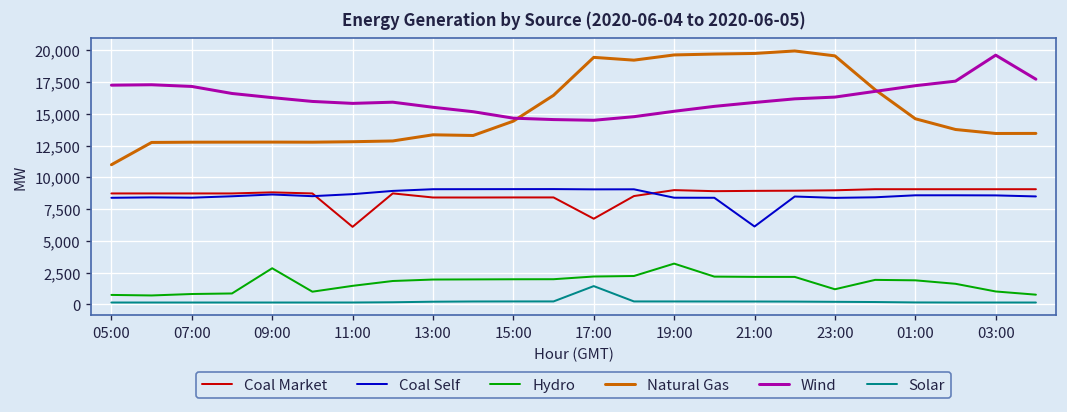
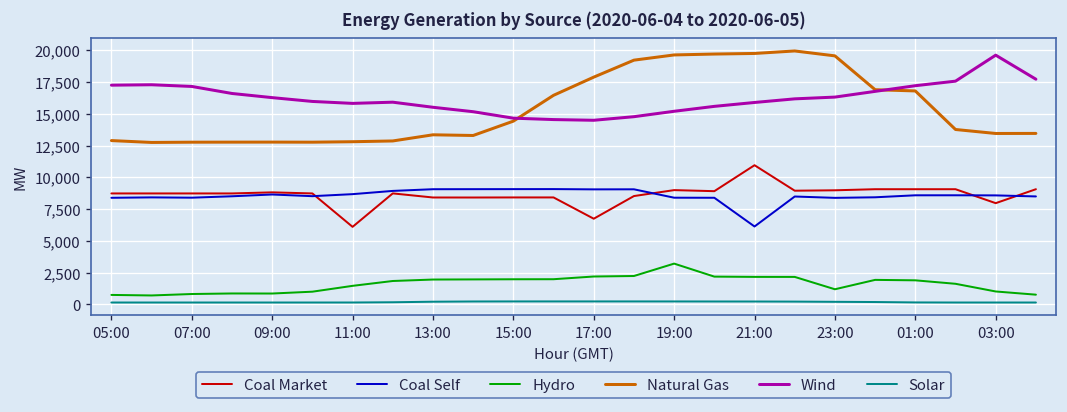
  {
    "Coal Market": {
      "05:00": "8,700",
      "07:00": "8,700",
      "11:00": "6,100",
      "13:00": "8,400",
      "15:00": "8,400",
      "17:00": "6,700",
      "19:00": "9,000",
-     "21:00": "8,900",
+     "21:00": "11,000",
      "23:00": "9,000",
      "01:00": "9,100",
-     "03:00": "9,100"
+     "03:00": "8,000"
    },
    "Coal Self": {
      "05:00": "8,400",
      "07:00": "8,400",
      "11:00": "8,700",
      "13:00": "9,100",
      "15:00": "9,100",
      "17:00": "9,100",
      "19:00": "8,400",
      "21:00": "6,100",
      "23:00": "8,400",
      "01:00": "8,600",
      "03:00": "8,600"
    },
    "Hydro": {
      "05:00": "700",
      "07:00": "800",
-     "09:00": "2,800",
+     "09:00": "800",
      "11:00": "1,500",
      "13:00": "1,900",
      "15:00": "2,000",
      "17:00": "2,200",
      "19:00": "3,200",
      "21:00": "2,200",
      "23:00": "1,200",
      "01:00": "1,900",
      "03:00": "1,000"
    },
    "Natural Gas": {
-     "05:00": "11,000",
+     "05:00": "12,900",
      "07:00": "12,800",
      "09:00": "12,800",
      "11:00": "12,800",
      "13:00": "13,400",
-     "17:00": "19,500",
+     "17:00": "17,900",
      "19:00": "19,600",
      "21:00": "19,800",
      "23:00": "19,600",
-     "01:00": "14,600",
+     "01:00": "16,800",
      "03:00": "13,500"
    },
    "Wind": {
      "05:00": "17,300",
      "07:00": "17,200",
      "09:00": "16,300",
      "11:00": "15,800",
      "13:00": "15,500",
      "17:00": "14,500",
      "19:00": "15,200",
      "21:00": "15,900",
      "23:00": "16,300",
      "01:00": "17,200",
      "03:00": "19,600"
    },
    "Solar": {
      "05:00": "100",
      "07:00": "100",
      "09:00": "100",
      "11:00": "100",
      "13:00": "200",
      "15:00": "200",
-     "17:00": "1,400",
+     "17:00": "200",
      "19:00": "200",
      "21:00": "200",
      "23:00": "200",
      "01:00": "100",
      "03:00": "100"
    }
  }
